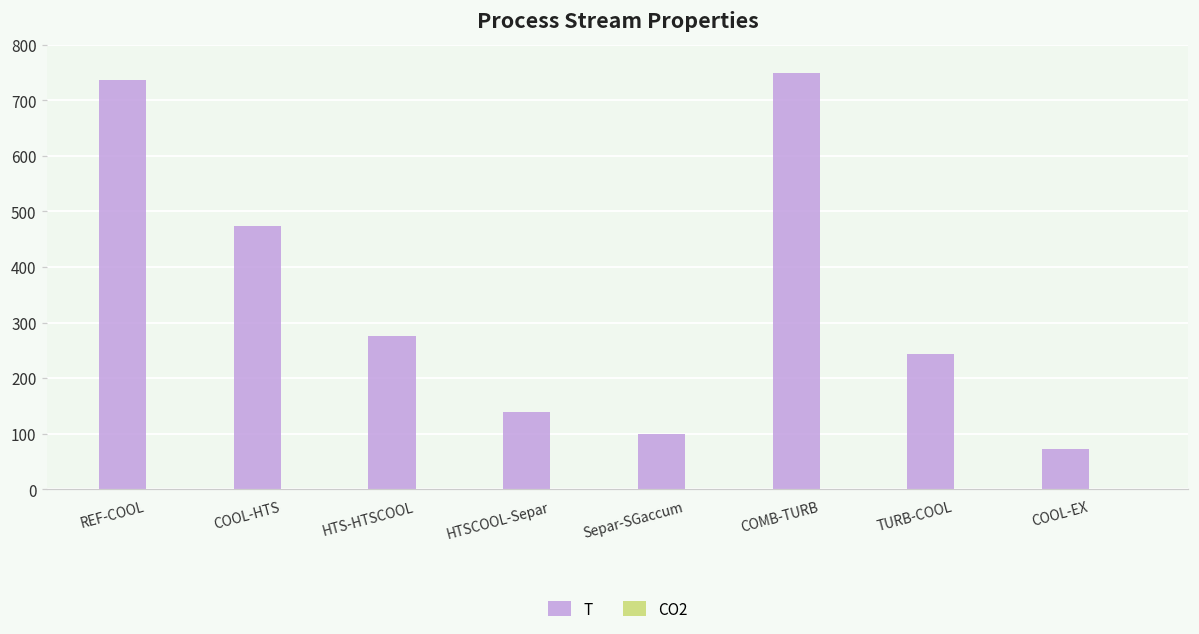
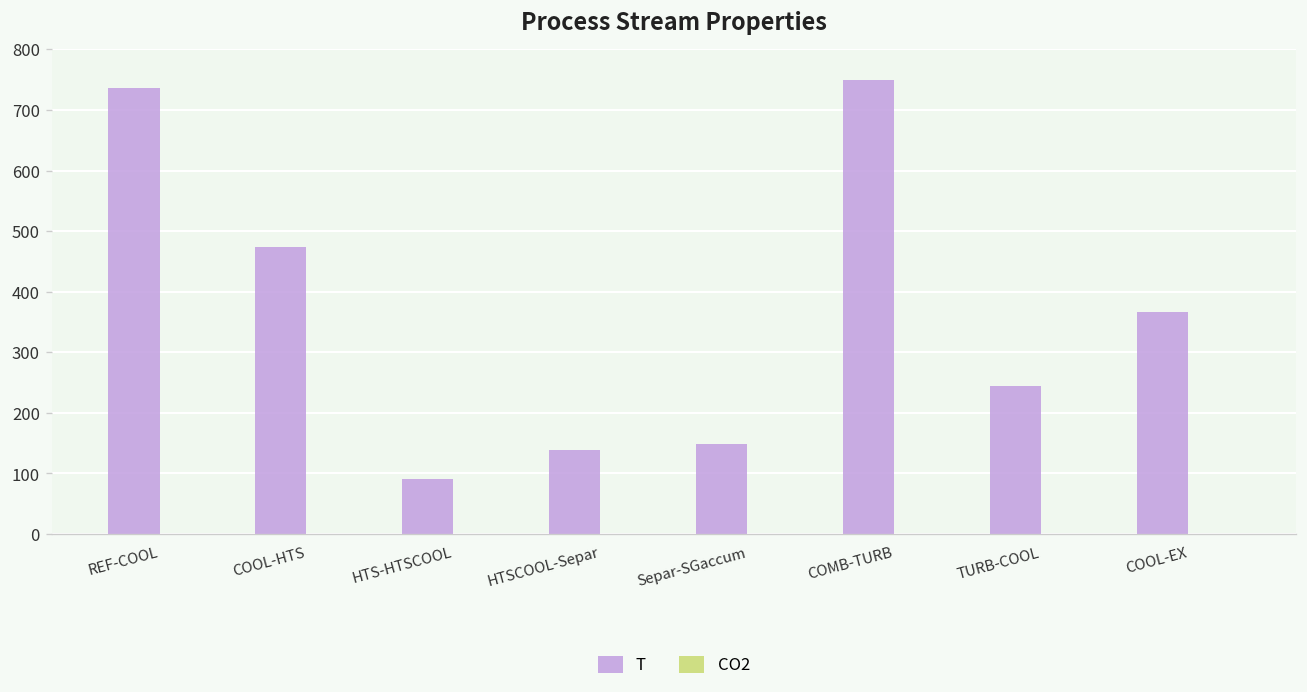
  {
    "T": {
      "REF-COOL": 740,
      "COOL-HTS": 470,
-     "HTS-HTSCOOL": 280,
+     "HTS-HTSCOOL": 90,
      "HTSCOOL-Separ": 140,
-     "Separ-SGaccum": 100,
+     "Separ-SGaccum": 150,
      "COMB-TURB": 750,
      "TURB-COOL": 240,
-     "COOL-EX": 70
+     "COOL-EX": 370
    }
  }
